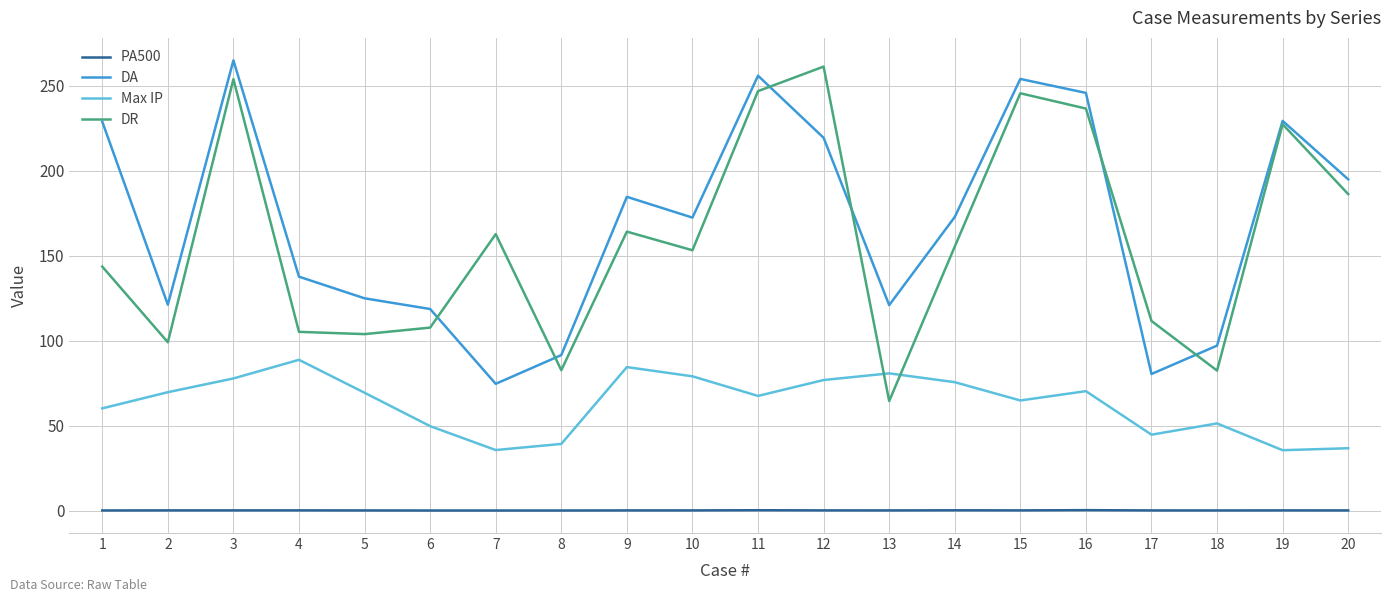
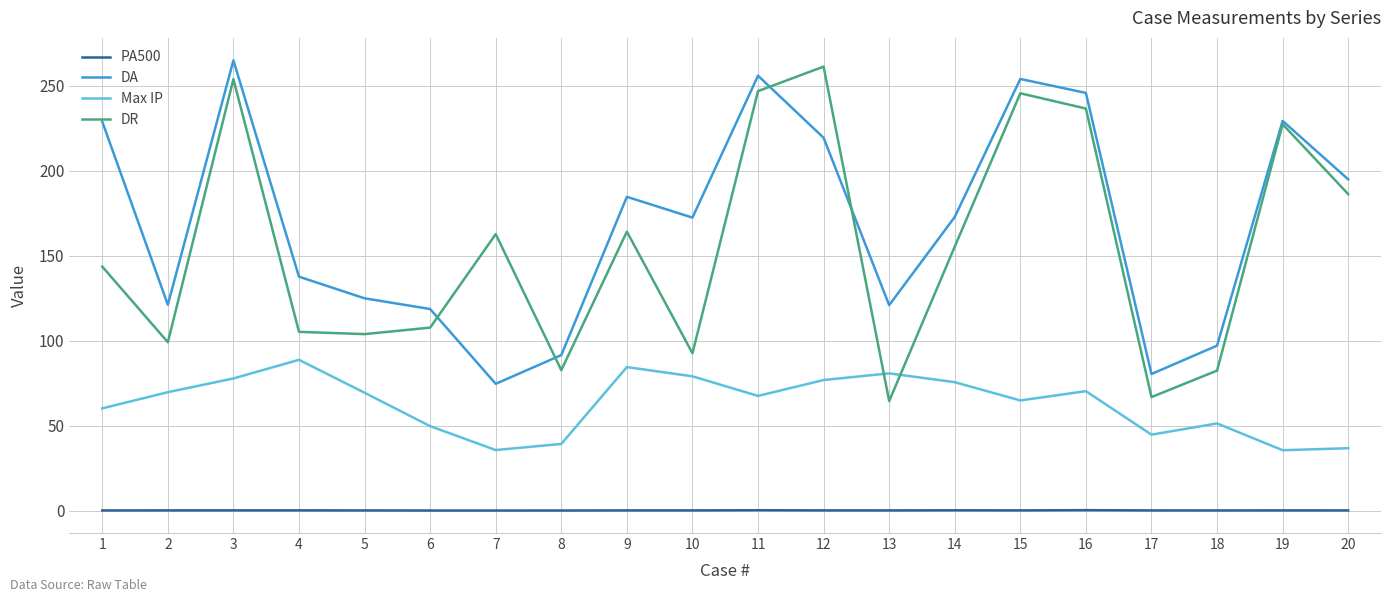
  {
    "PA500": {
      "1": 0,
      "2": 0,
      "3": 0,
      "4": 0,
      "5": 0,
      "6": 0,
      "7": 0,
      "8": 0,
      "9": 0,
      "10": 0,
      "11": 0,
      "12": 0,
      "13": 0,
      "14": 0,
      "15": 0,
      "16": 0,
      "17": 0,
      "18": 0,
      "19": 0,
      "20": 0
    },
    "DR": {
      "1": 144,
      "2": 99,
      "3": 254,
      "4": 105,
      "5": 104,
      "6": 108,
      "7": 163,
      "8": 83,
      "9": 164,
-     "10": 153,
+     "10": 93,
      "11": 247,
      "12": 261,
      "13": 64,
      "14": 155,
      "15": 245,
      "16": 236,
-     "17": 112,
+     "17": 67,
      "18": 82,
      "19": 227,
      "20": 186
    }
  }
